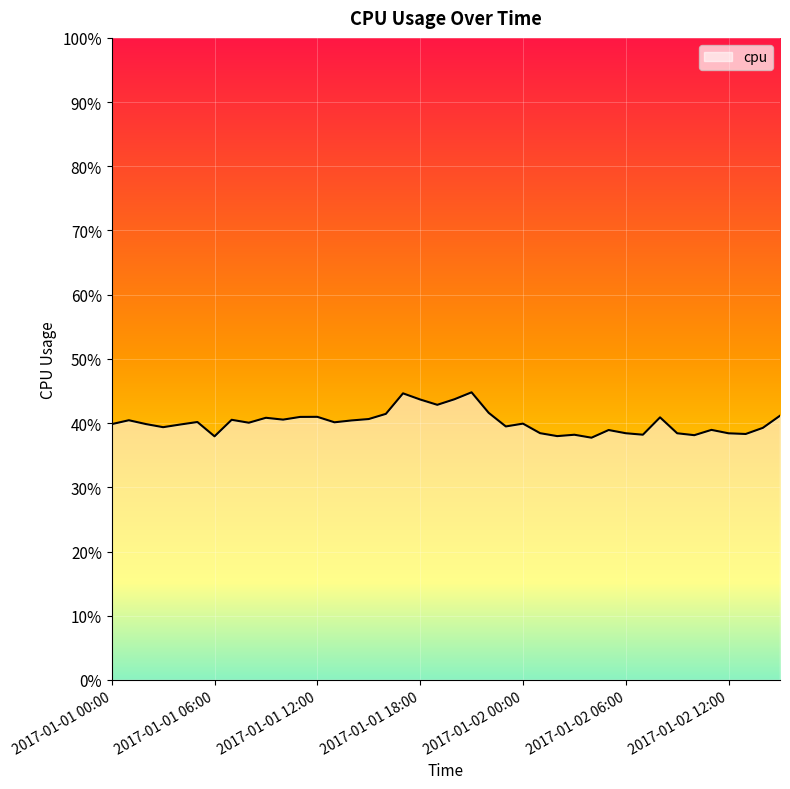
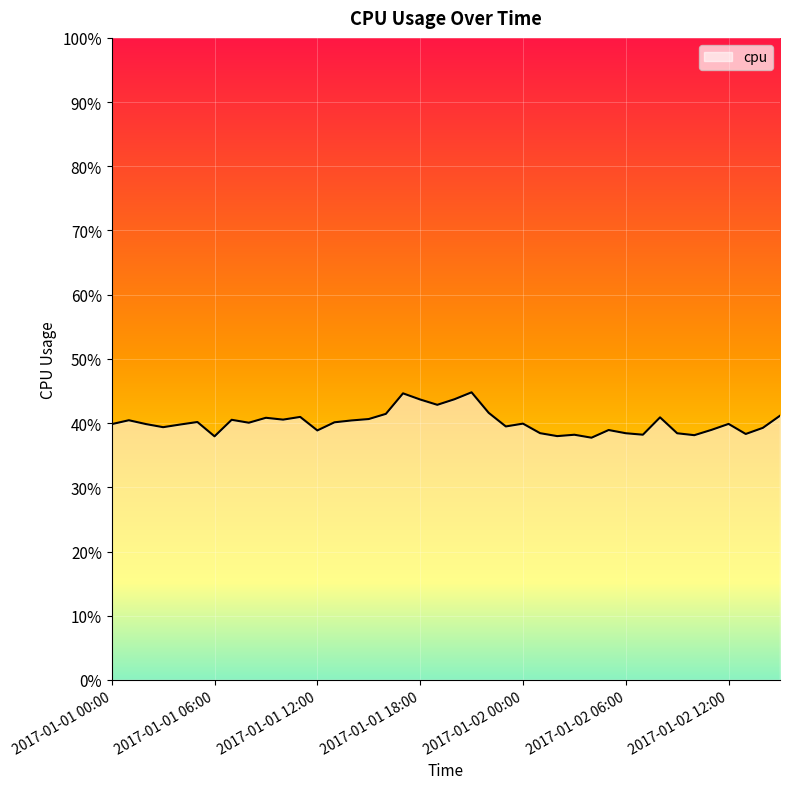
  {
    "2017-01-01 00:00": "40%",
    "2017-01-01 06:00": "38%",
-   "2017-01-01 12:00": "41%",
+   "2017-01-01 12:00": "39%",
    "2017-01-01 18:00": "44%",
    "2017-01-02 00:00": "40%",
    "2017-01-02 06:00": "38%",
-   "2017-01-02 12:00": "38%"
+   "2017-01-02 12:00": "40%"
  }
